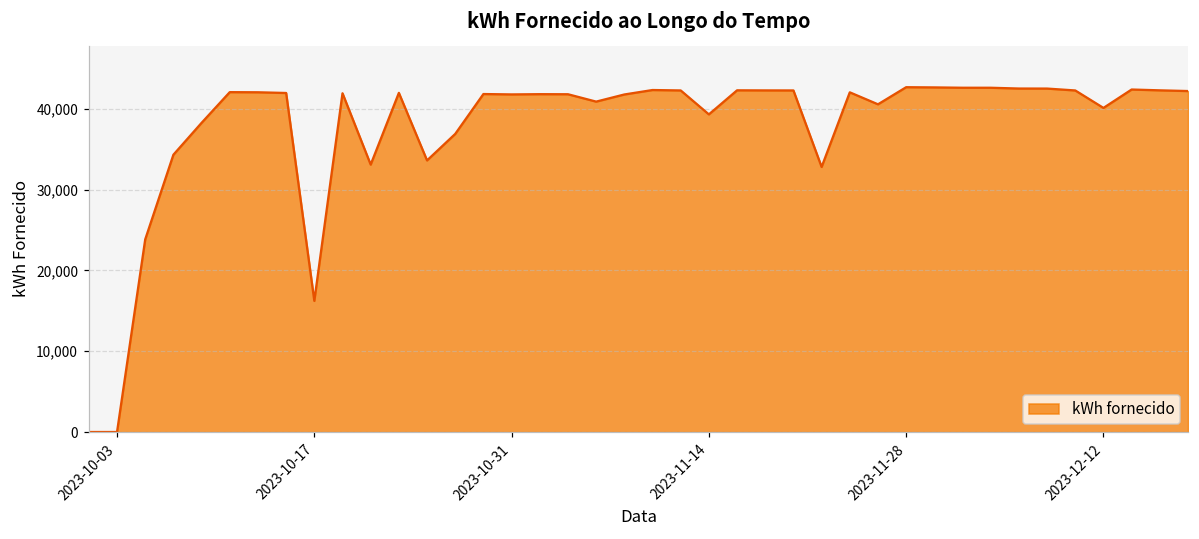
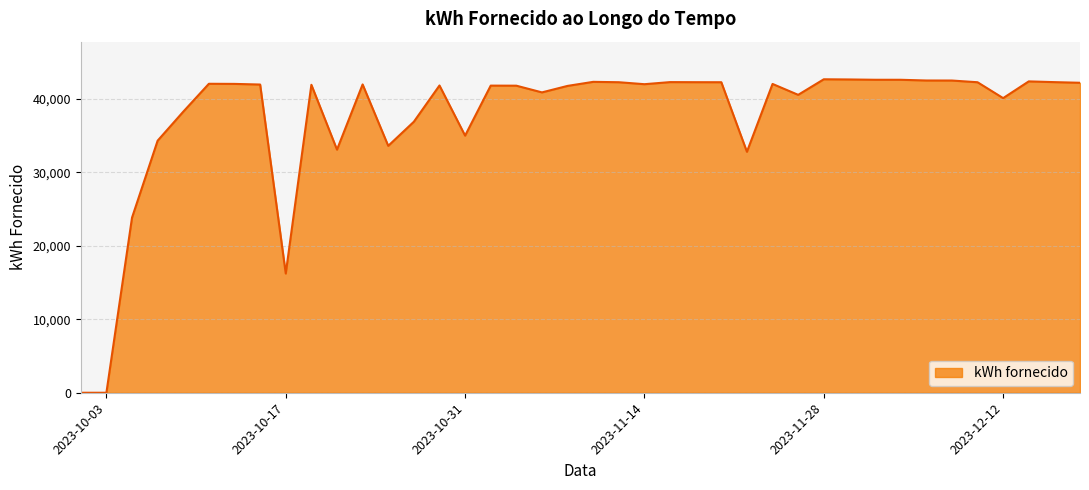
  {
    "2023-10-03": "0",
    "2023-10-17": "16,000",
-   "2023-10-31": "42,000",
-   "2023-11-14": "39,000",
+   "2023-10-31": "35,000",
+   "2023-11-14": "42,000",
    "2023-11-28": "43,000",
    "2023-12-12": "40,000"
  }
